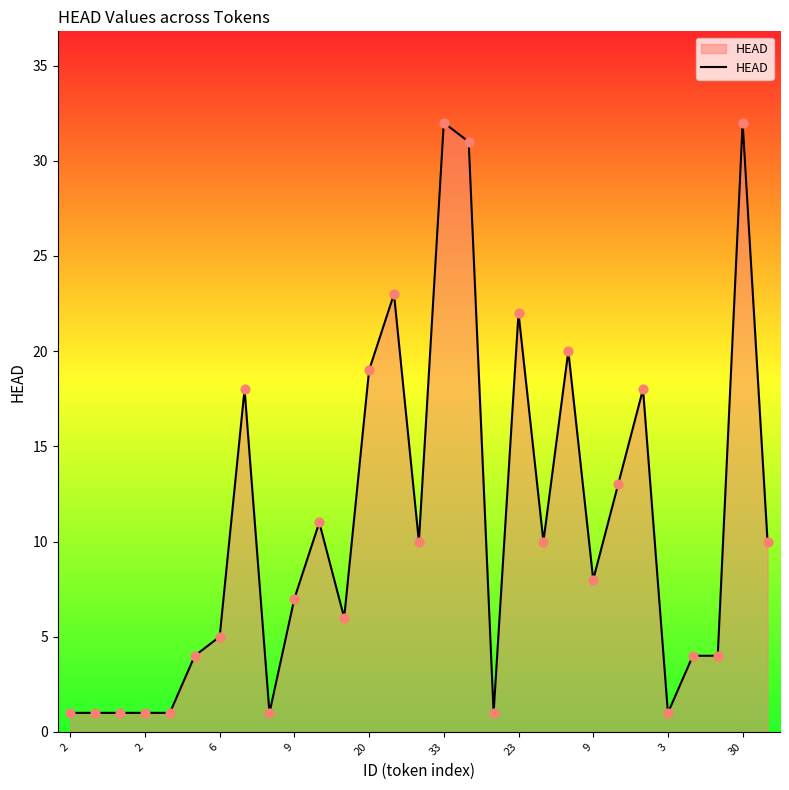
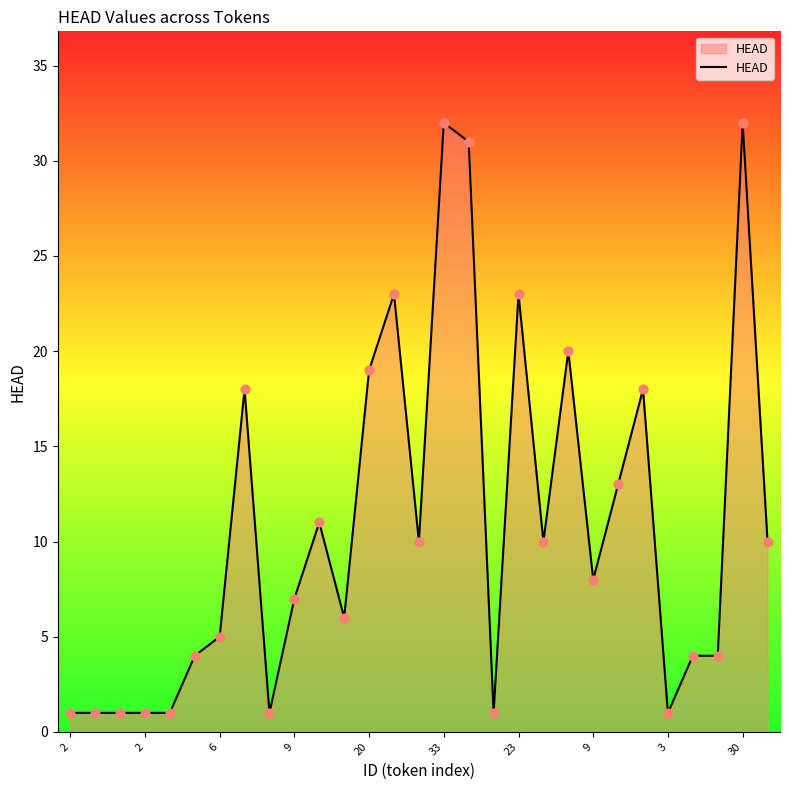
  {
    "33": 32,
-   "23": 22,
+   "23": 23,
    "30": 32
  }
